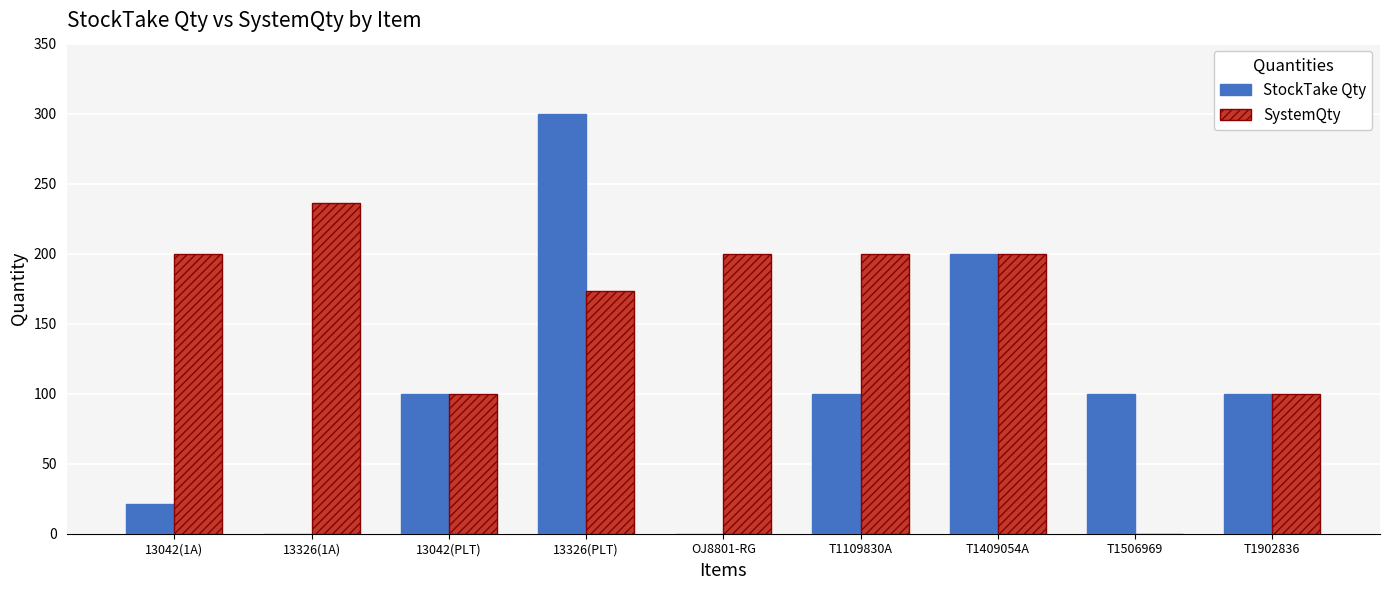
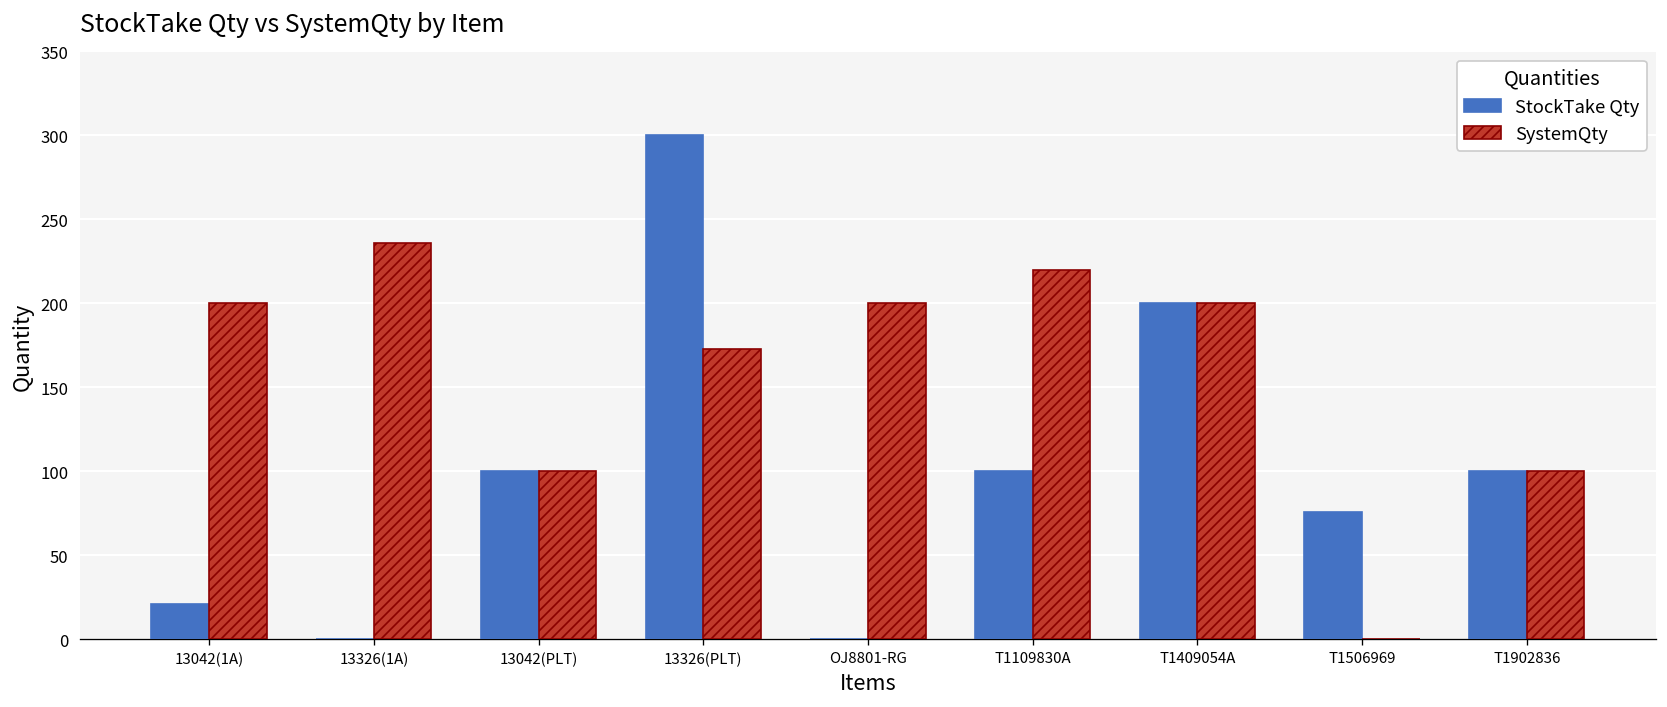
  {
    "StockTake Qty": {
      "13042(1A)": 21,
      "13326(1A)": 0,
      "13042(PLT)": 100,
      "13326(PLT)": 300,
      "OJ8801-RG": 0,
      "T1109830A": 100,
      "T1409054A": 200,
-     "T1506969": 100,
+     "T1506969": 76,
      "T1902836": 100
    },
    "SystemQty": {
      "13042(1A)": 200,
      "13326(1A)": 236,
      "13042(PLT)": 100,
      "13326(PLT)": 173,
      "OJ8801-RG": 200,
-     "T1109830A": 200,
+     "T1109830A": 220,
      "T1409054A": 200,
      "T1506969": 0,
      "T1902836": 100
    }
  }
